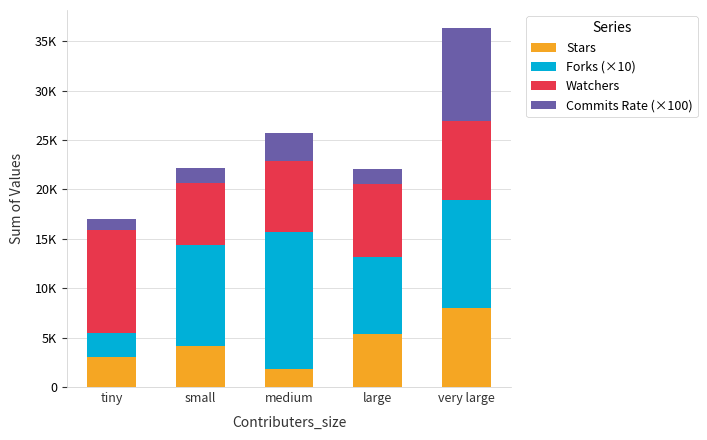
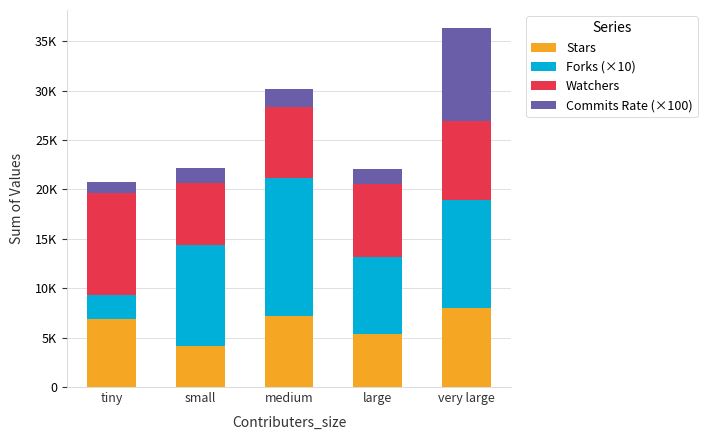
  {
    "Stars": {
-     "tiny": 3000,
+     "tiny": 7000,
      "small": 4000,
-     "medium": 2000,
+     "medium": 7000,
      "large": 5000,
      "very large": 8000
    },
    "Forks (×10)": {
      "tiny": 2000,
      "small": 10000,
      "medium": 14000,
      "large": 8000,
      "very large": 11000
    },
    "Watchers": {
      "tiny": 10000,
      "small": 6000,
      "medium": 7000,
      "large": 7000,
      "very large": 8000
    },
    "Commits Rate (×100)": {
      "tiny": 1000,
      "small": 2000,
-     "medium": 3000,
+     "medium": 2000,
      "large": 2000,
      "very large": 9000
    }
  }
